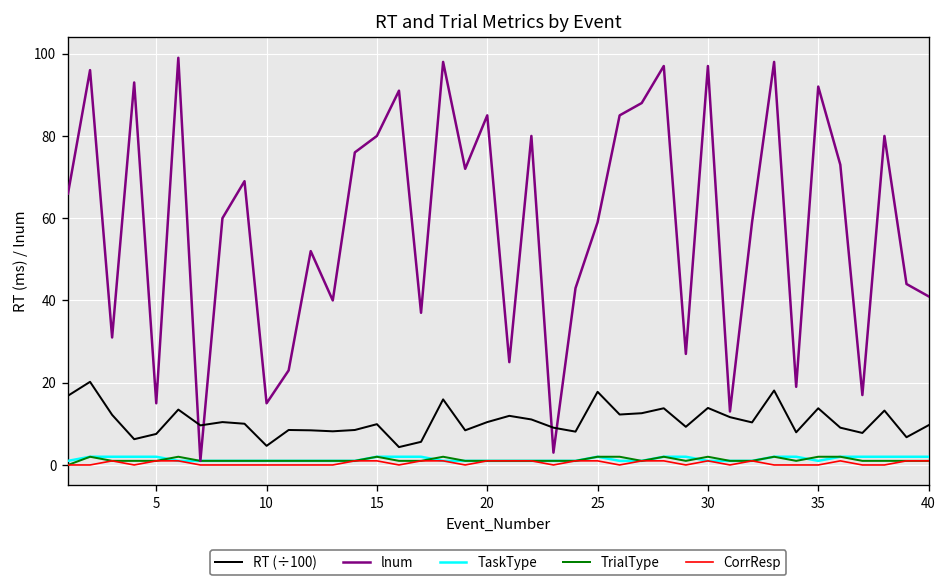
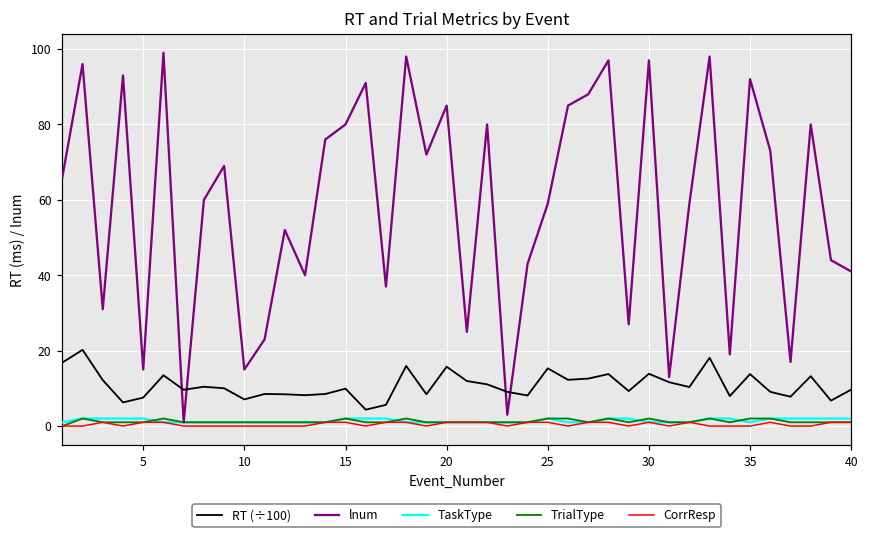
  {
    "RT (÷100)": {
      "5": 8,
-     "10": 5,
+     "10": 7,
      "15": 10,
-     "20": 10,
-     "25": 18,
+     "20": 16,
+     "25": 15,
      "30": 14,
      "35": 14,
      "40": 10
    },
    "lnum": {
      "5": 15,
      "10": 15,
      "15": 80,
      "20": 85,
      "25": 59,
      "30": 97,
      "35": 92,
      "40": 41
    },
    "TaskType": {
      "5": 2,
      "35": 1,
      "40": 2
    },
    "TrialType": {
      "30": 2,
      "35": 2
    },
    "CorrResp": {
      "10": 0,
      "15": 1,
      "25": 1,
      "35": 0
    }
  }
